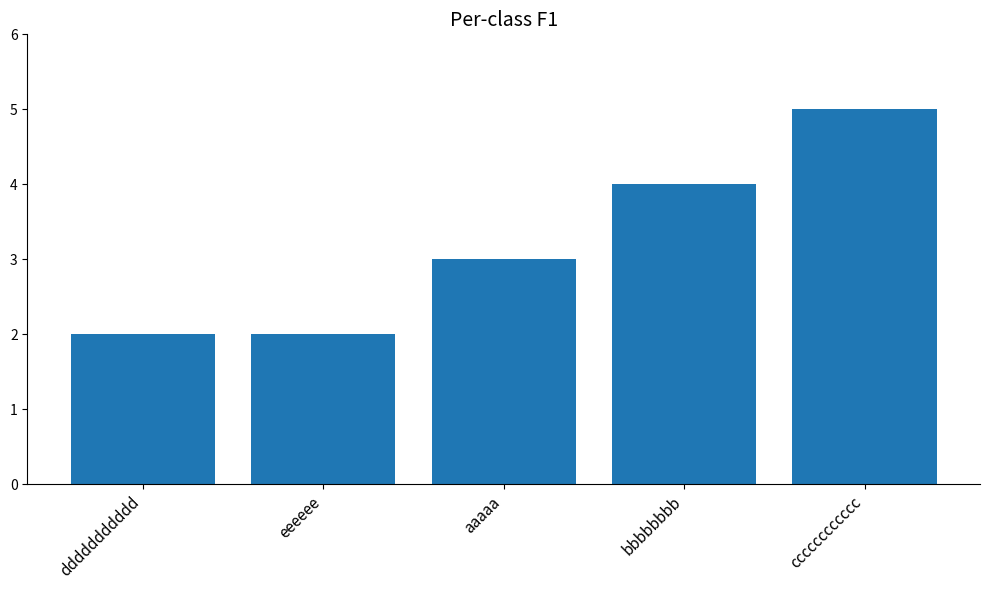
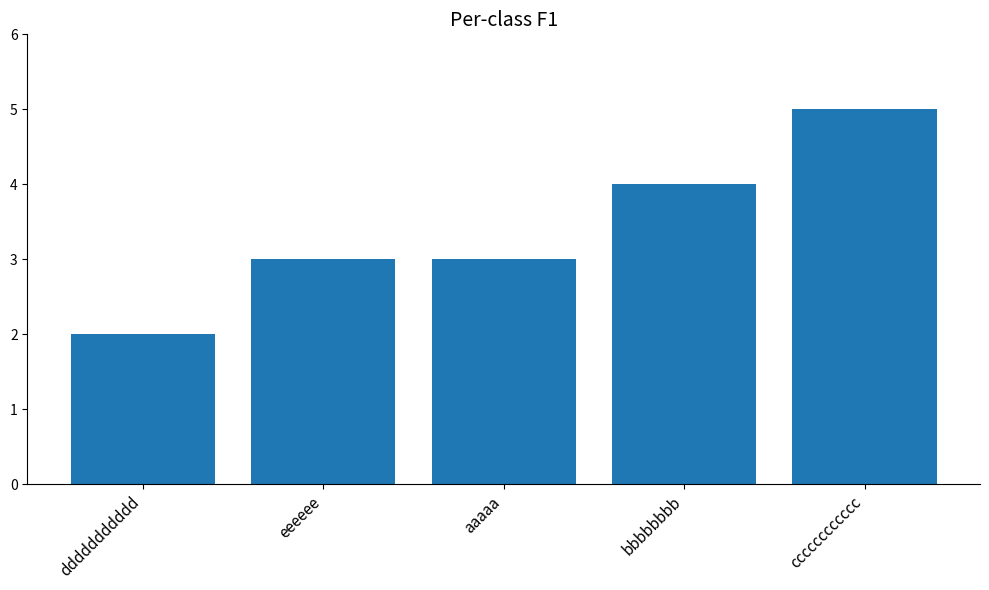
  {
    "ddddddddddd": 2,
-   "eeeeee": 2,
+   "eeeeee": 3,
    "aaaaa": 3,
    "bbbbbbbb": 4,
    "cccccccccccc": 5
  }
